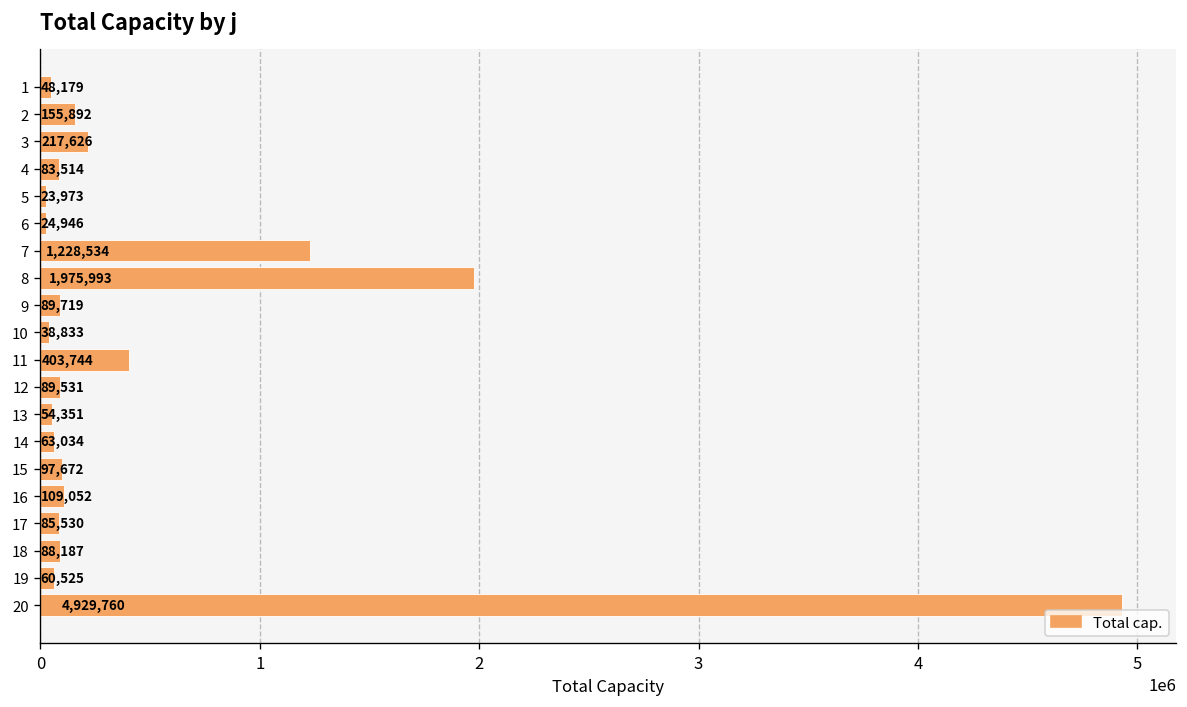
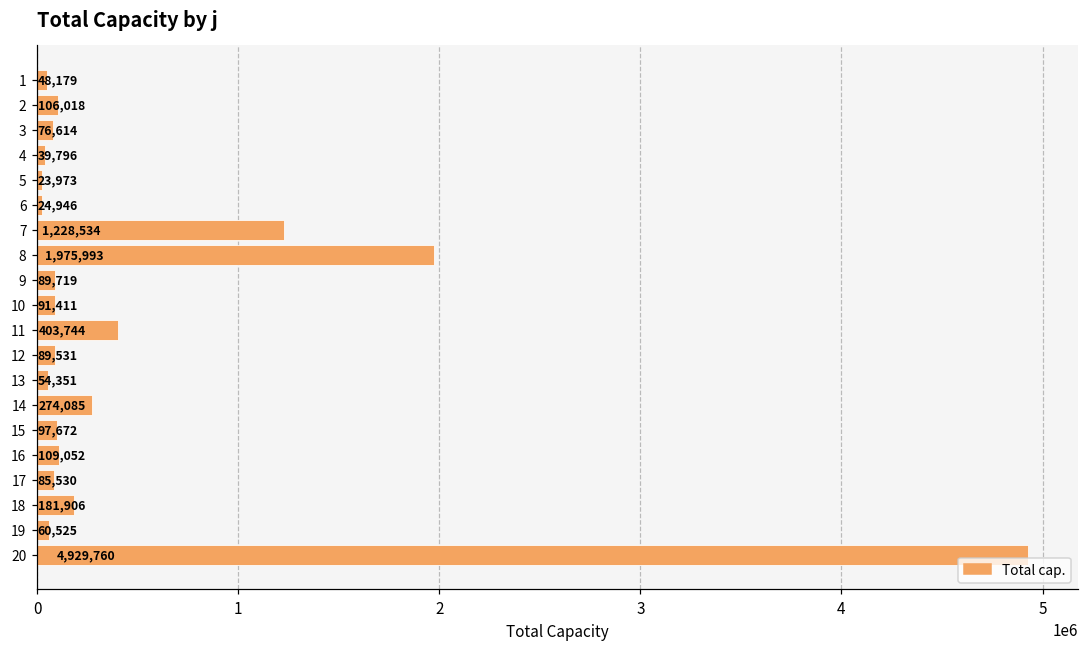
  {
    "1": "48,179",
-   "2": "155,892",
-   "3": "217,626",
-   "4": "83,514",
+   "2": "106,018",
+   "3": "76,614",
+   "4": "39,796",
    "5": "23,973",
    "6": "24,946",
    "7": "1,228,534",
    "8": "1,975,993",
    "9": "89,719",
-   "10": "38,833",
+   "10": "91,411",
    "11": "403,744",
    "12": "89,531",
    "13": "54,351",
-   "14": "63,034",
+   "14": "274,085",
    "15": "97,672",
    "16": "109,052",
    "17": "85,530",
-   "18": "88,187",
+   "18": "181,906",
    "19": "60,525",
    "20": "4,929,760"
  }
